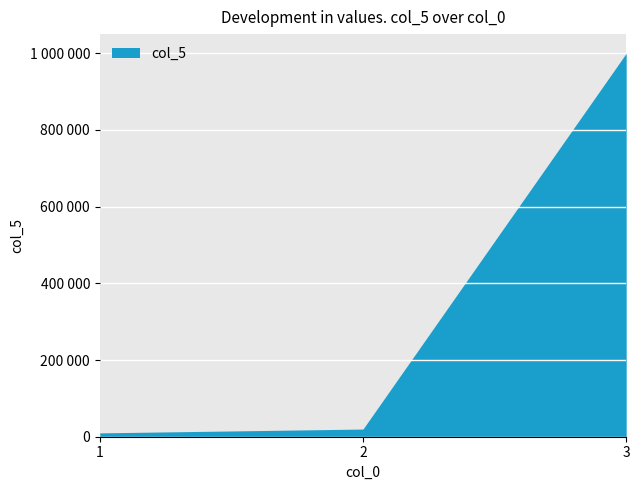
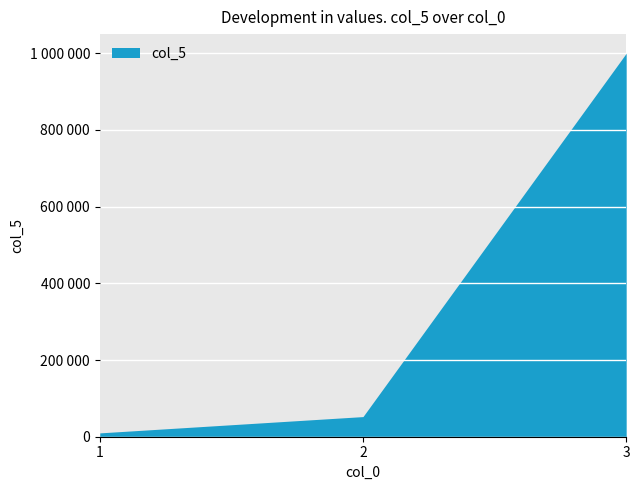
  {
    "1": 10000,
-   "2": 20000,
+   "2": 50000,
    "3": 1000000
  }
